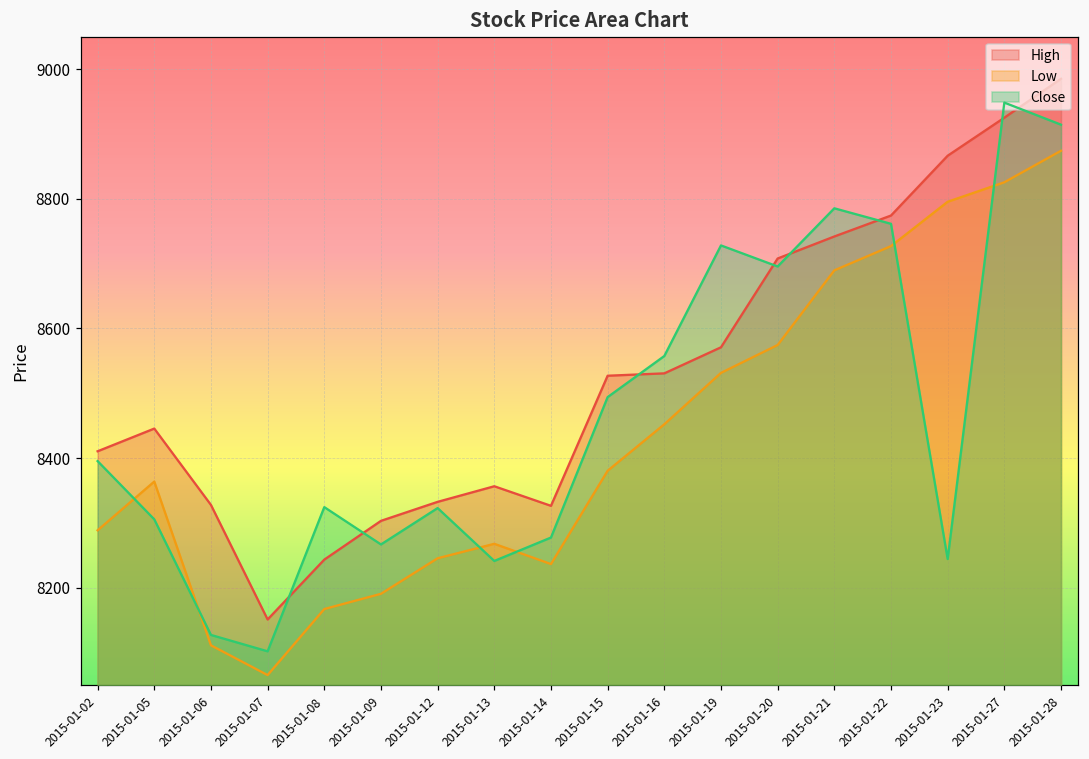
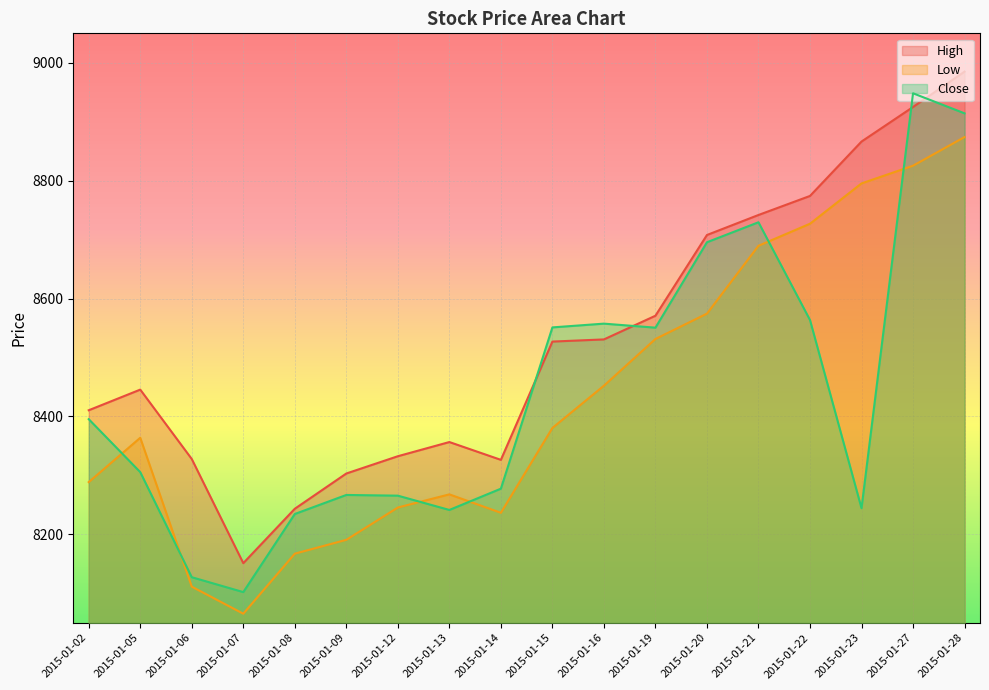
  {
    "Close": {
      "2015-01-02": 8400,
      "2015-01-05": 8310,
      "2015-01-06": 8130,
      "2015-01-07": 8100,
-     "2015-01-08": 8320,
+     "2015-01-08": 8230,
      "2015-01-09": 8270,
-     "2015-01-12": 8320,
+     "2015-01-12": 8270,
      "2015-01-13": 8240,
      "2015-01-14": 8280,
-     "2015-01-15": 8490,
+     "2015-01-15": 8550,
      "2015-01-16": 8560,
-     "2015-01-19": 8730,
+     "2015-01-19": 8550,
      "2015-01-20": 8700,
-     "2015-01-21": 8790,
-     "2015-01-22": 8760,
+     "2015-01-21": 8730,
+     "2015-01-22": 8560,
      "2015-01-23": 8240,
      "2015-01-28": 8910
    }
  }
